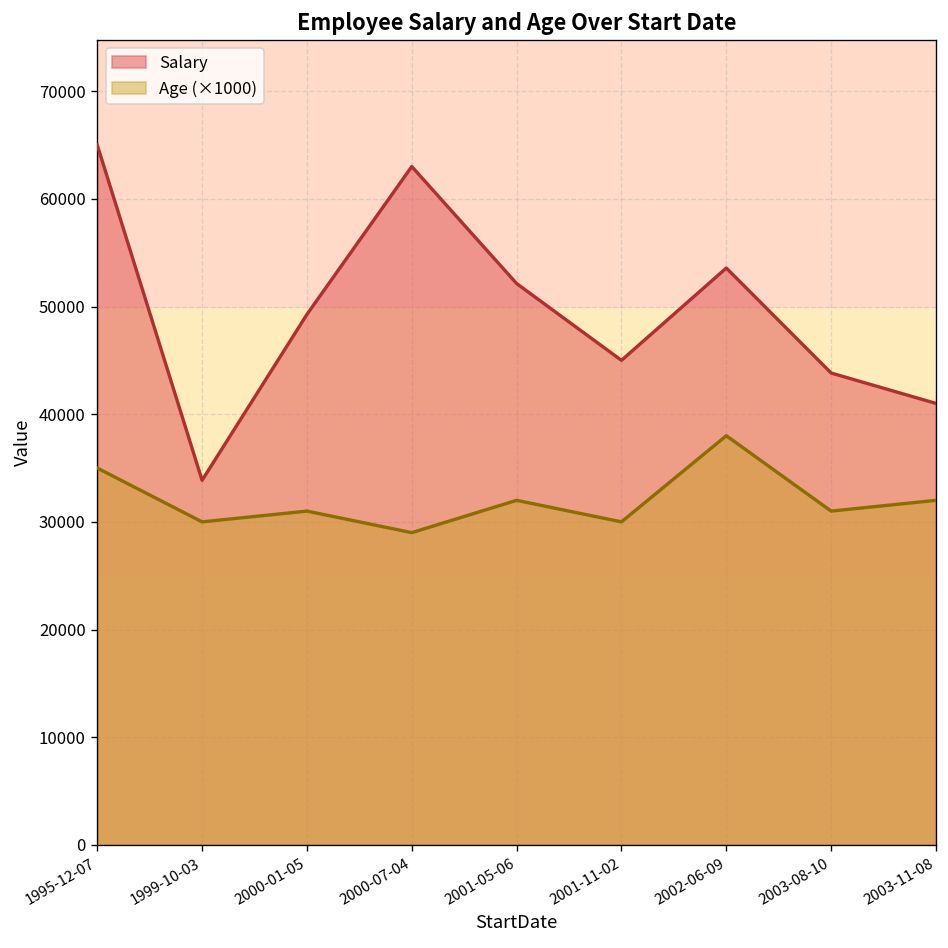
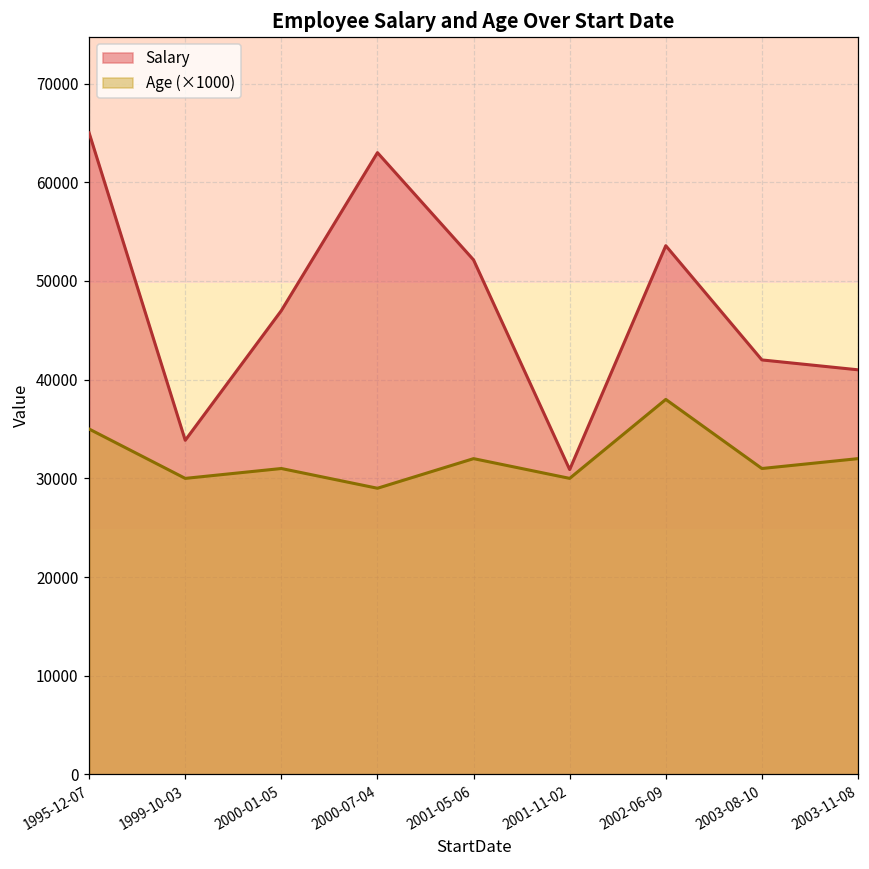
  {
    "Salary": {
      "1995-12-07": 65000,
      "1999-10-03": 34000,
-     "2000-01-05": 49000,
+     "2000-01-05": 47000,
      "2000-07-04": 63000,
      "2001-05-06": 52000,
-     "2001-11-02": 45000,
+     "2001-11-02": 31000,
      "2002-06-09": 54000,
-     "2003-08-10": 44000,
+     "2003-08-10": 42000,
      "2003-11-08": 41000
    },
    "Age (×1000)": {
      "1995-12-07": 35000,
      "1999-10-03": 30000,
      "2000-01-05": 31000,
      "2000-07-04": 29000,
      "2001-05-06": 32000,
      "2001-11-02": 30000,
      "2002-06-09": 38000,
      "2003-08-10": 31000,
      "2003-11-08": 32000
    }
  }
